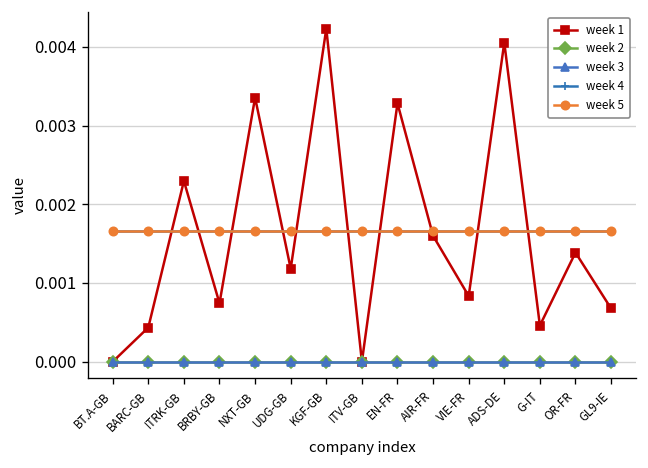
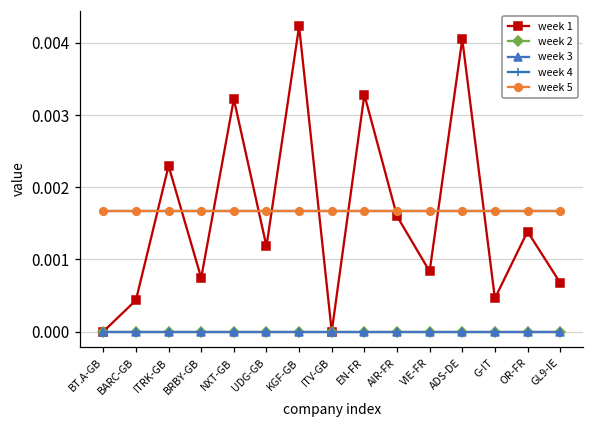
  {
    "week 1": {
      "BARC-GB": 0.0004,
      "ITRK-GB": 0.0023,
      "BRBY-GB": 0.0007,
-     "NXT-GB": 0.0034,
+     "NXT-GB": 0.0032,
      "UDG-GB": 0.0012,
      "KGF-GB": 0.0042,
      "EN-FR": 0.0033,
      "AIR-FR": 0.0016,
      "VIE-FR": 0.0008,
      "ADS-DE": 0.0041,
      "G-IT": 0.0005,
      "OR-FR": 0.0014,
      "GL9-IE": 0.0007
    },
    "week 3": {
      "BARC-GB": 0.0000,
      "ITRK-GB": 0.0000,
      "BRBY-GB": 0.0000,
      "NXT-GB": 0.0000,
      "UDG-GB": 0.0000,
      "KGF-GB": 0.0000,
      "EN-FR": 0.0000,
      "AIR-FR": 0.0000,
      "VIE-FR": 0.0000,
      "ADS-DE": 0.0000,
      "G-IT": 0.0000,
      "OR-FR": 0.0000,
      "GL9-IE": 0.0000
    },
    "week 5": {
      "BT.A-GB": 0.0017,
      "BARC-GB": 0.0017,
      "ITRK-GB": 0.0017,
      "BRBY-GB": 0.0017,
      "NXT-GB": 0.0017,
      "UDG-GB": 0.0017,
      "KGF-GB": 0.0017,
      "ITV-GB": 0.0017,
      "EN-FR": 0.0017,
      "AIR-FR": 0.0017,
      "VIE-FR": 0.0017,
      "ADS-DE": 0.0017,
      "G-IT": 0.0017,
      "OR-FR": 0.0017,
      "GL9-IE": 0.0017
    }
  }
